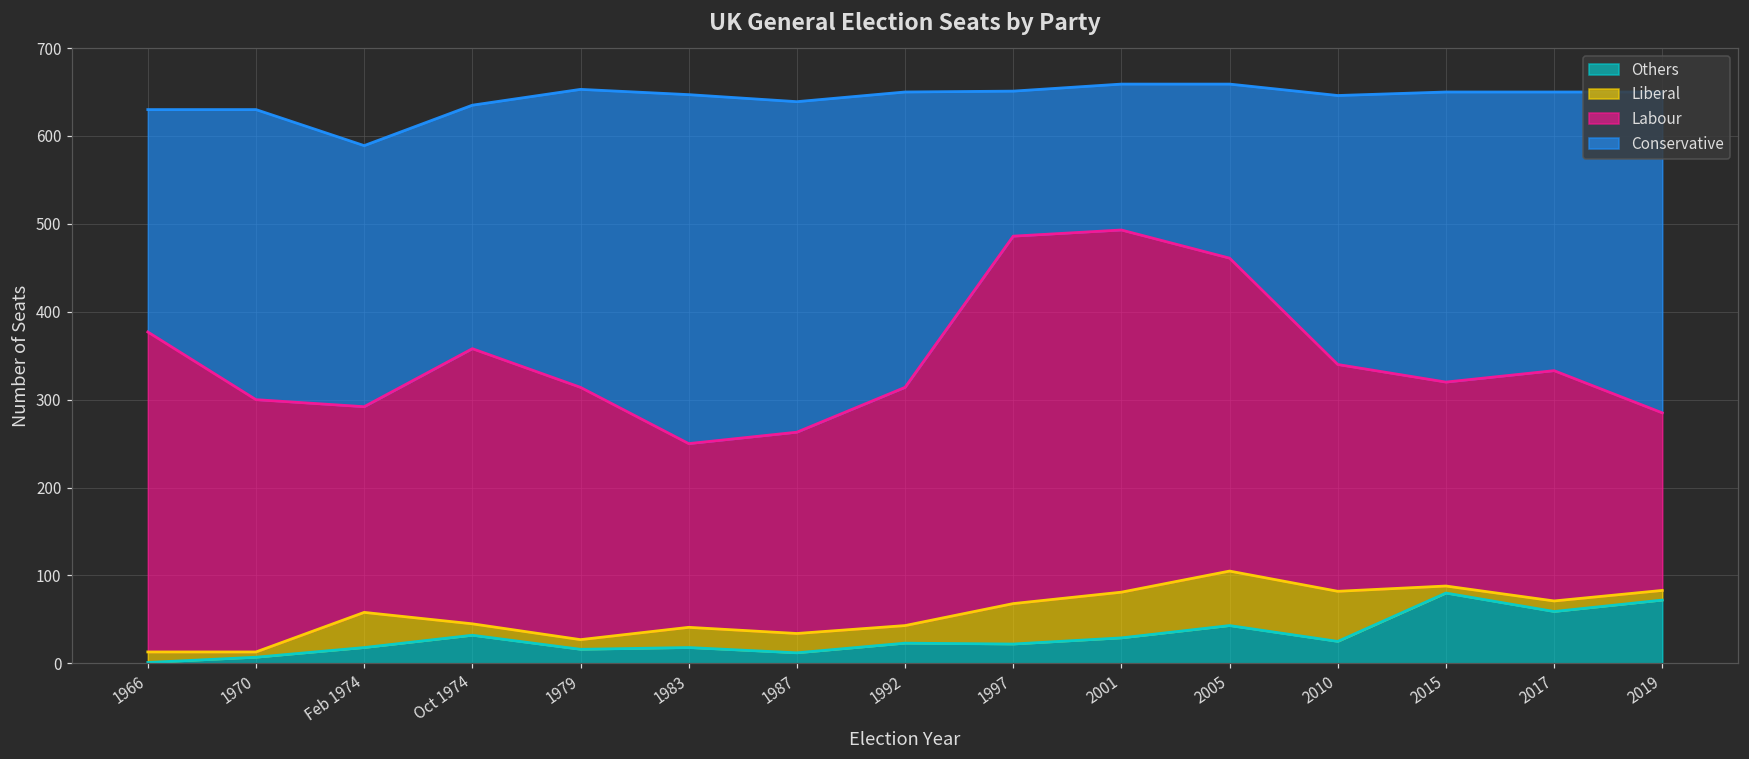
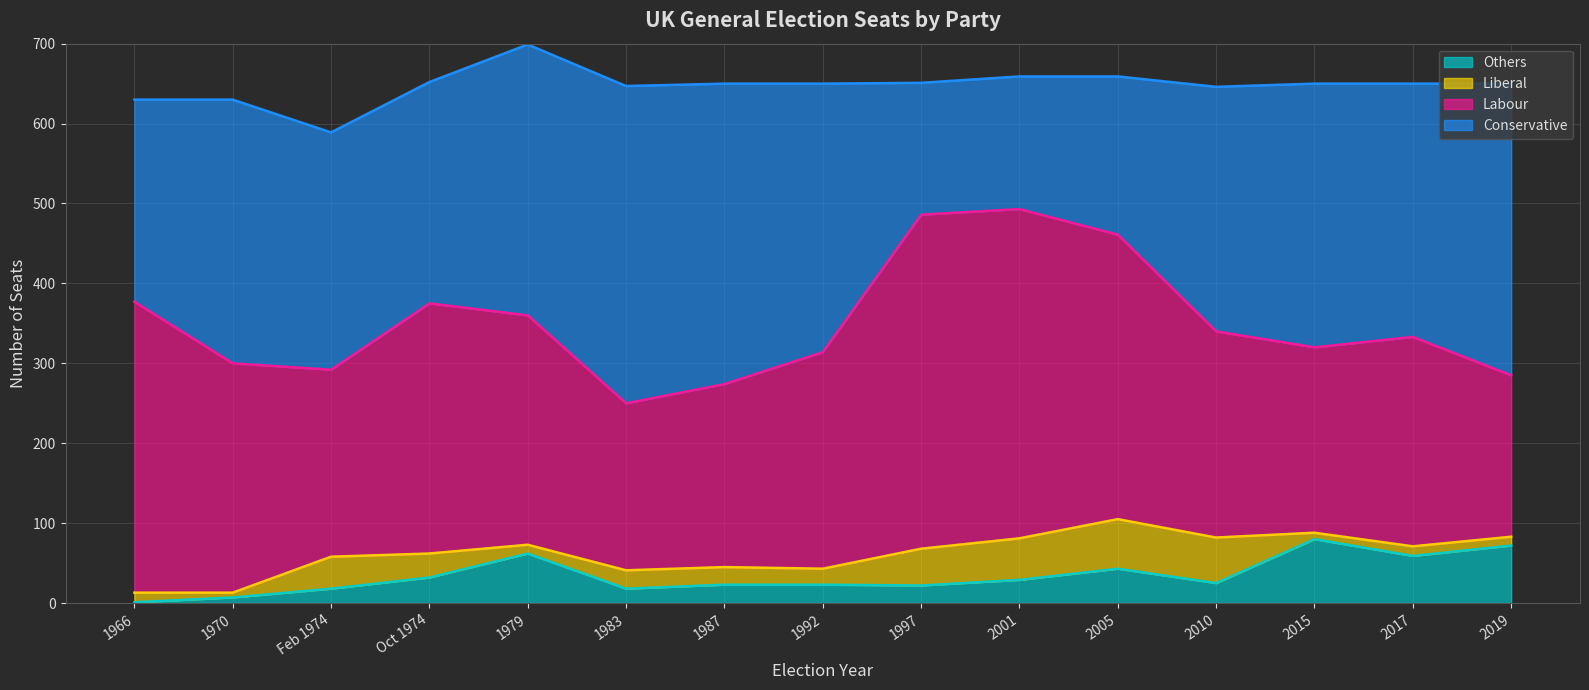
  {
    "Others": {
      "1966": 0,
      "1970": 10,
      "Feb 1974": 20,
      "Oct 1974": 30,
-     "1979": 20,
+     "1979": 60,
      "1983": 20,
-     "1987": 10,
+     "1987": 20,
      "1992": 20,
      "1997": 20,
      "2001": 30,
      "2005": 40,
      "2010": 30,
      "2015": 80,
      "2017": 60,
      "2019": 70
    },
    "Liberal": {
      "1966": 10,
      "1970": 10,
      "Feb 1974": 40,
-     "Oct 1974": 10,
+     "Oct 1974": 30,
      "1979": 10,
      "1983": 20,
      "1987": 20,
      "1992": 20,
      "1997": 50,
      "2001": 50,
      "2005": 60,
      "2010": 60,
      "2015": 10,
      "2017": 10,
      "2019": 10
    },
    "Labour": {
      "1966": 360,
      "1970": 290,
      "Feb 1974": 230,
      "Oct 1974": 310,
      "1979": 290,
      "1983": 210,
      "1987": 230,
      "1992": 270,
      "1997": 420,
      "2001": 410,
      "2005": 360,
      "2010": 260,
      "2015": 230,
      "2017": 260,
      "2019": 200
    },
    "Conservative": {
      "1966": 250,
      "1970": 330,
      "Feb 1974": 300,
      "Oct 1974": 280,
      "1979": 340,
      "1983": 400,
      "1987": 380,
      "1992": 340,
      "1997": 170,
      "2001": 170,
      "2005": 200,
      "2010": 310,
      "2015": 330,
      "2017": 320
    }
  }
